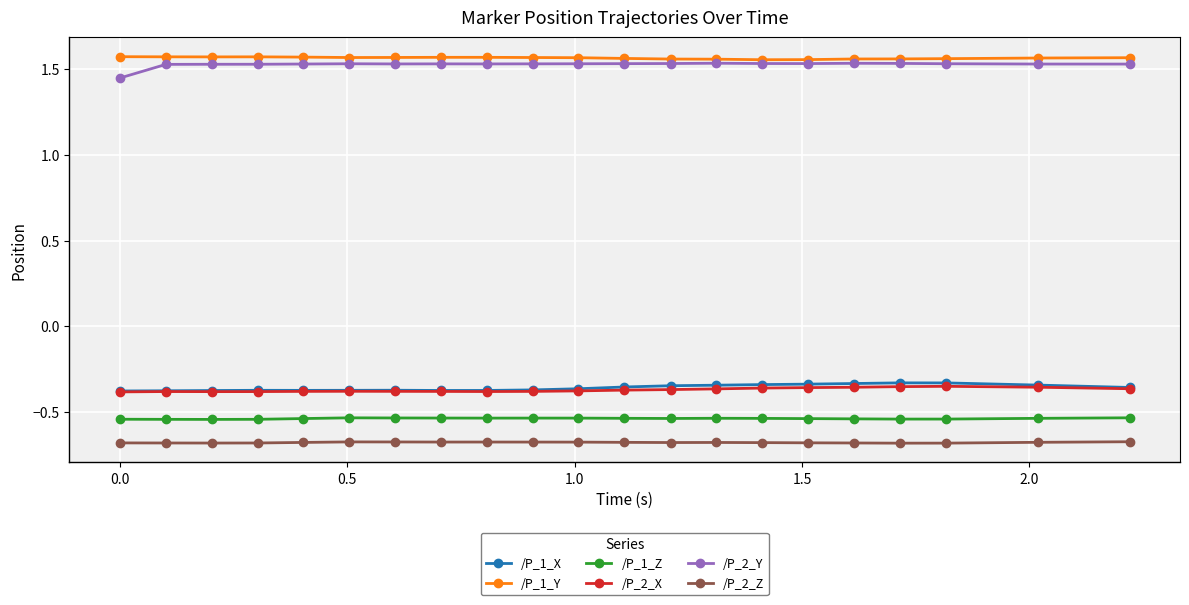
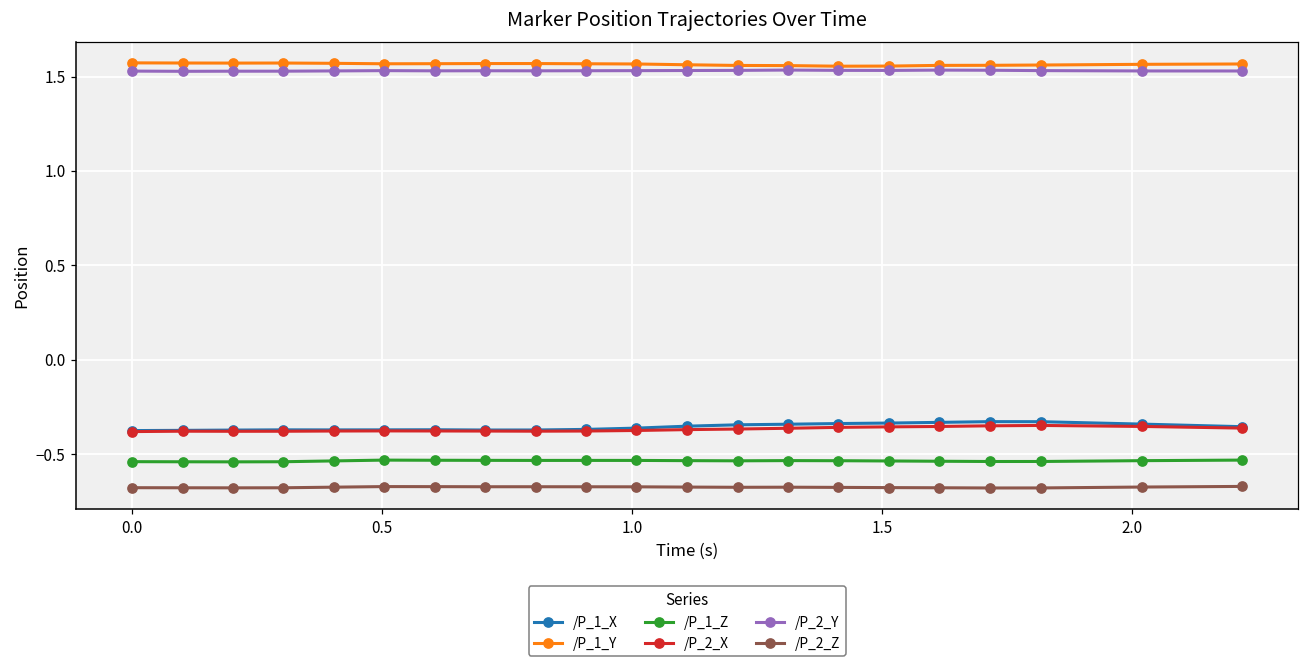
  {
    "/P_1_Y": {
      "0.0": 1.57
    },
    "/P_1_Z": {
      "0.0": -0.54
    },
    "/P_2_Y": {
-     "0.0": 1.45
+     "0.0": 1.53
    },
    "/P_2_Z": {
      "0.0": -0.68
    }
  }
